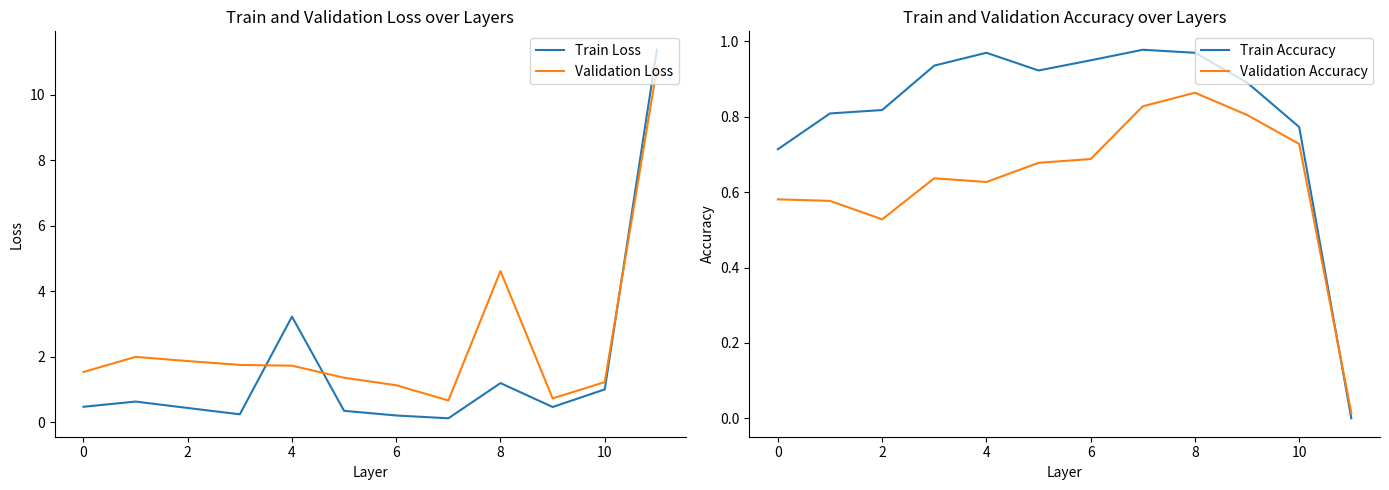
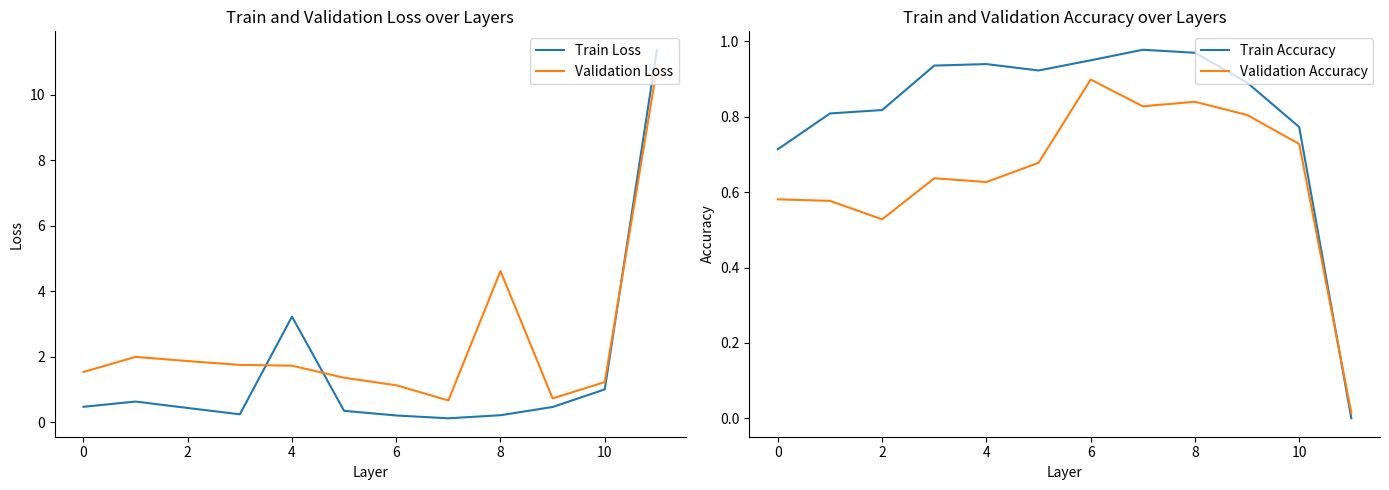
  {
    "Train and Validation Loss over Layers": {
      "Train Loss": {
        "0": 0.5,
        "2": 0.4,
        "4": 3.2,
        "6": 0.2,
-       "8": 1.2,
+       "8": 0.2,
        "10": 1.0
      },
      "Validation Loss": {
        "0": 1.5,
        "2": 1.9,
        "4": 1.7,
        "6": 1.1,
        "8": 4.6,
        "10": 1.2
      }
    },
    "Train and Validation Accuracy over Layers": {
      "Train Accuracy": {
        "0": 0.71,
        "2": 0.82,
-       "4": 0.97,
+       "4": 0.94,
        "6": 0.95,
        "8": 0.97,
        "10": 0.77
      },
      "Validation Accuracy": {
        "0": 0.58,
        "2": 0.53,
        "4": 0.63,
-       "6": 0.69,
-       "8": 0.86,
+       "6": 0.90,
+       "8": 0.84,
        "10": 0.73
      }
    }
  }
